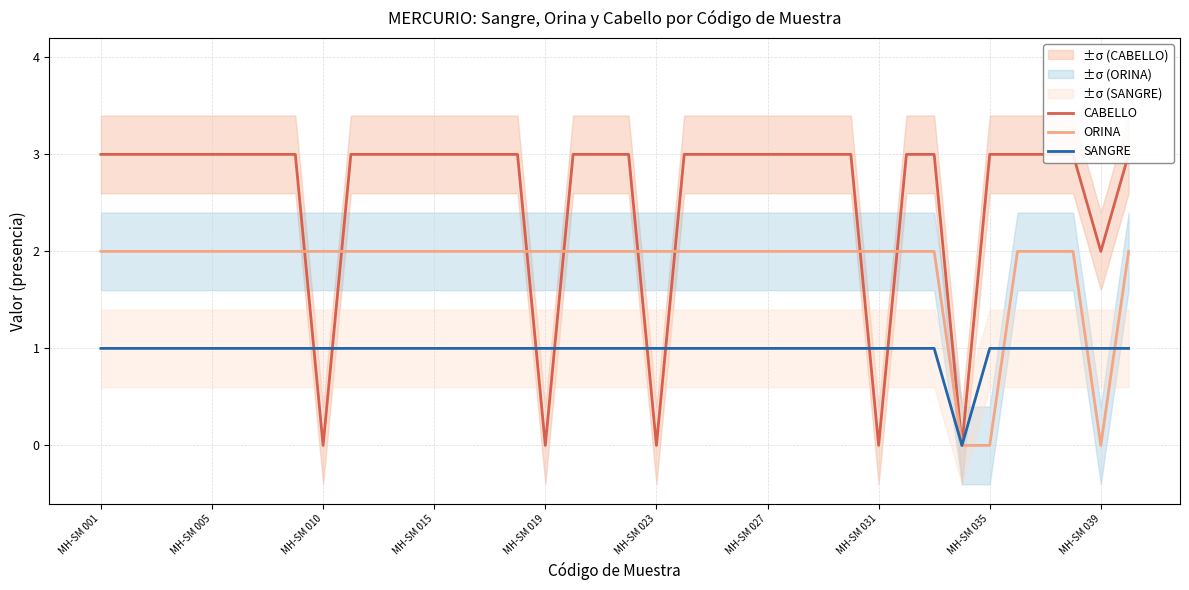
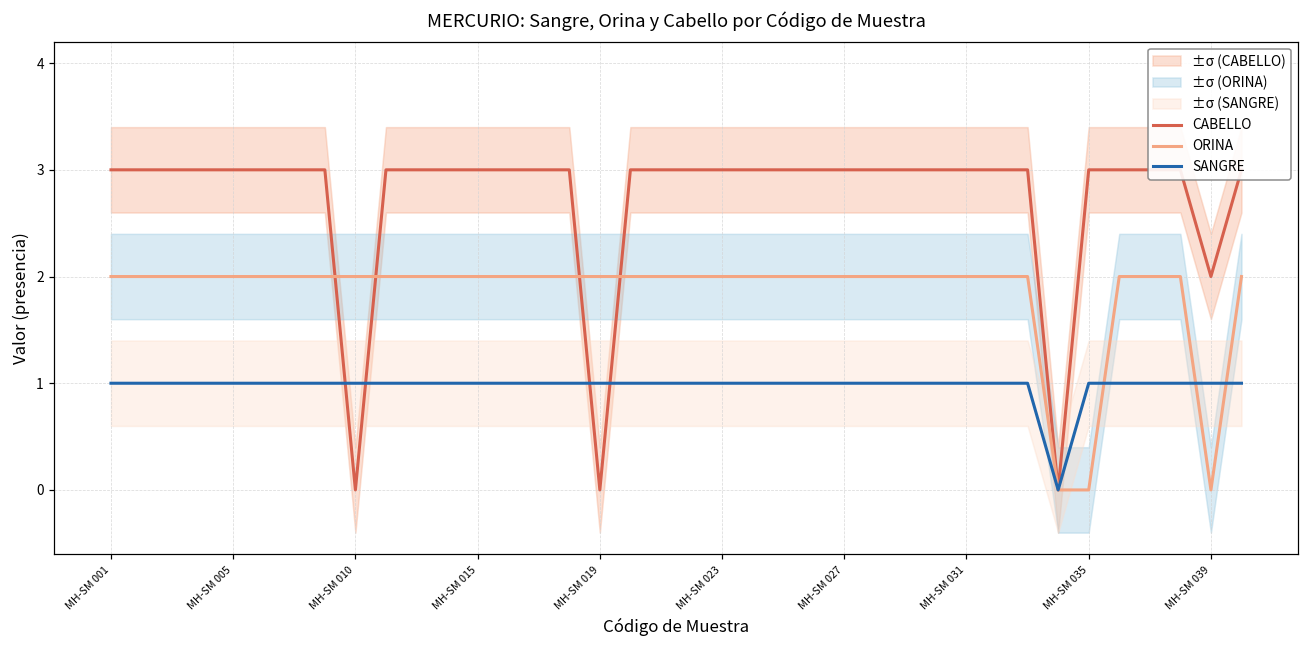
  {
    "CABELLO": {
      "MH-SM 001": 3,
      "MH-SM 005": 3,
      "MH-SM 010": 0,
      "MH-SM 015": 3,
      "MH-SM 019": 0,
-     "MH-SM 023": 0,
+     "MH-SM 023": 3,
      "MH-SM 027": 3,
-     "MH-SM 031": 0,
+     "MH-SM 031": 3,
      "MH-SM 035": 3,
      "MH-SM 039": 2
    },
    "SANGRE": {
      "MH-SM 001": 1,
      "MH-SM 005": 1,
      "MH-SM 010": 1,
      "MH-SM 015": 1,
      "MH-SM 019": 1,
      "MH-SM 023": 1,
      "MH-SM 027": 1,
      "MH-SM 031": 1,
      "MH-SM 035": 1,
      "MH-SM 039": 1
    }
  }
